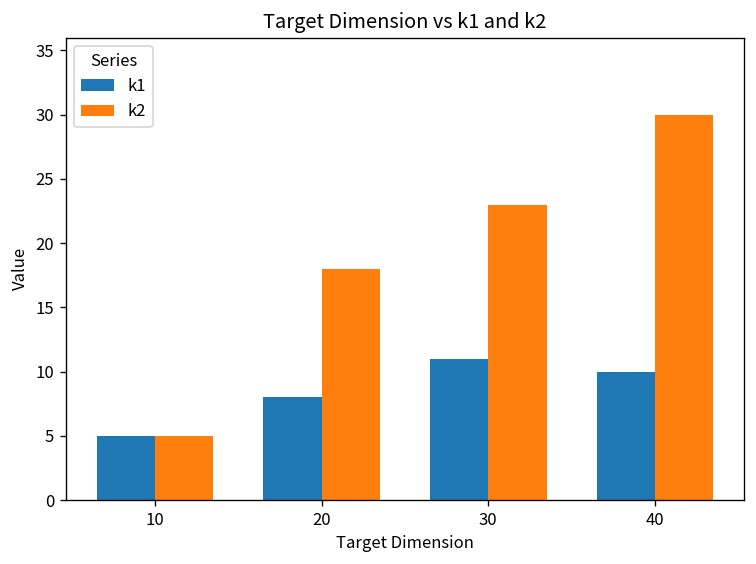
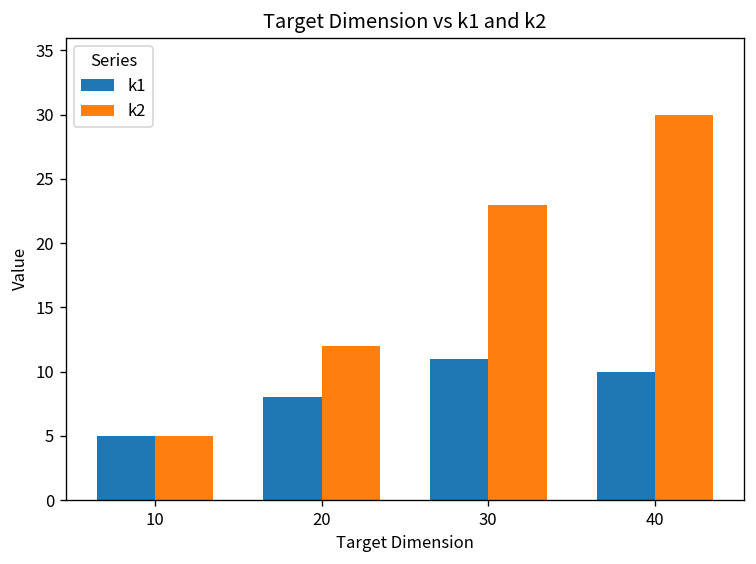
  {
    "k1": {
      "10": 5,
      "20": 8,
      "30": 11,
      "40": 10
    },
    "k2": {
      "10": 5,
-     "20": 18,
+     "20": 12,
      "30": 23,
      "40": 30
    }
  }
